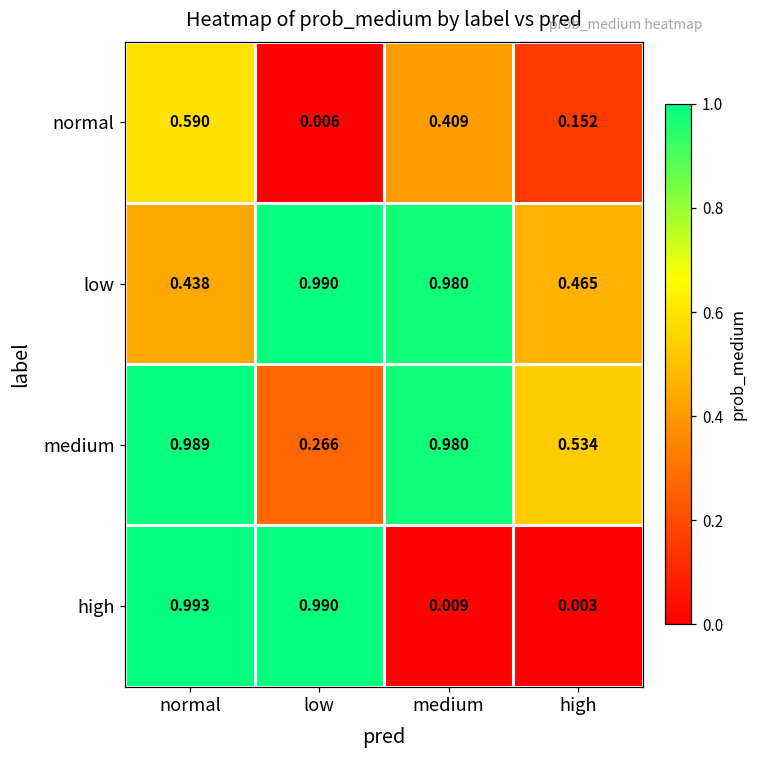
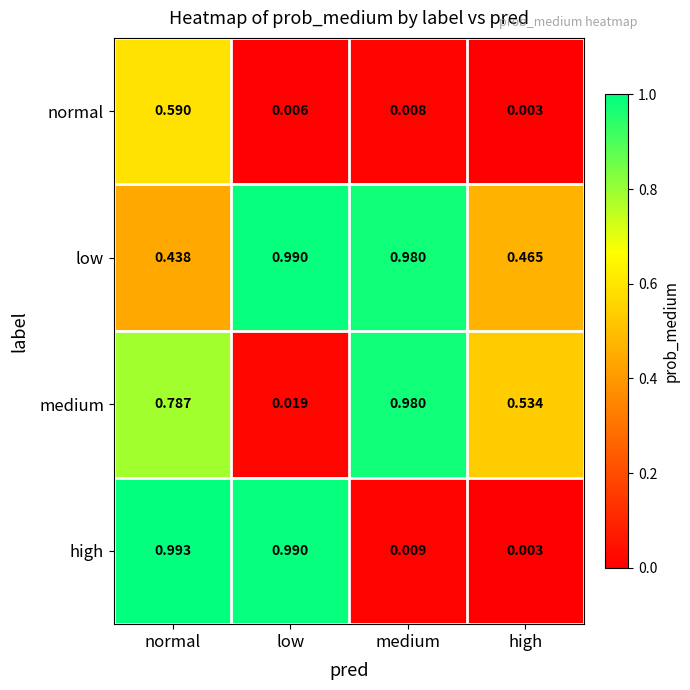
  {
    "normal": {
      "normal": 0.590,
      "low": 0.006,
-     "medium": 0.409,
-     "high": 0.152
+     "medium": 0.008,
+     "high": 0.003
    },
    "low": {
      "normal": 0.438,
      "low": 0.990,
      "medium": 0.980,
      "high": 0.465
    },
    "medium": {
-     "normal": 0.989,
-     "low": 0.266,
+     "normal": 0.787,
+     "low": 0.019,
      "medium": 0.980,
      "high": 0.534
    },
    "high": {
      "normal": 0.993,
      "low": 0.990,
      "medium": 0.009,
      "high": 0.003
    }
  }
